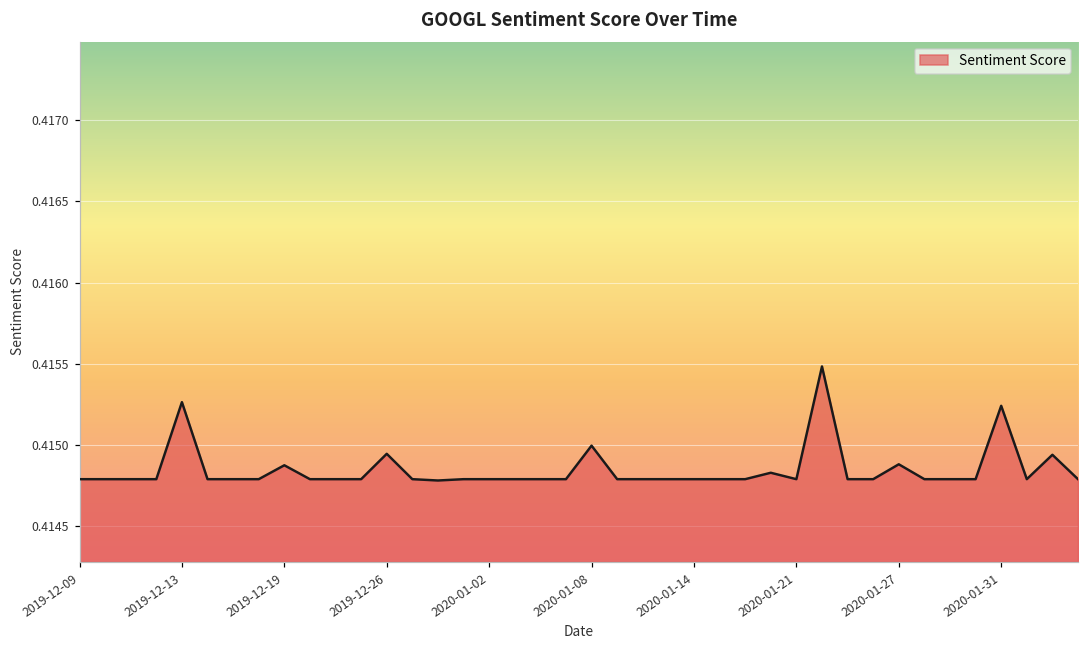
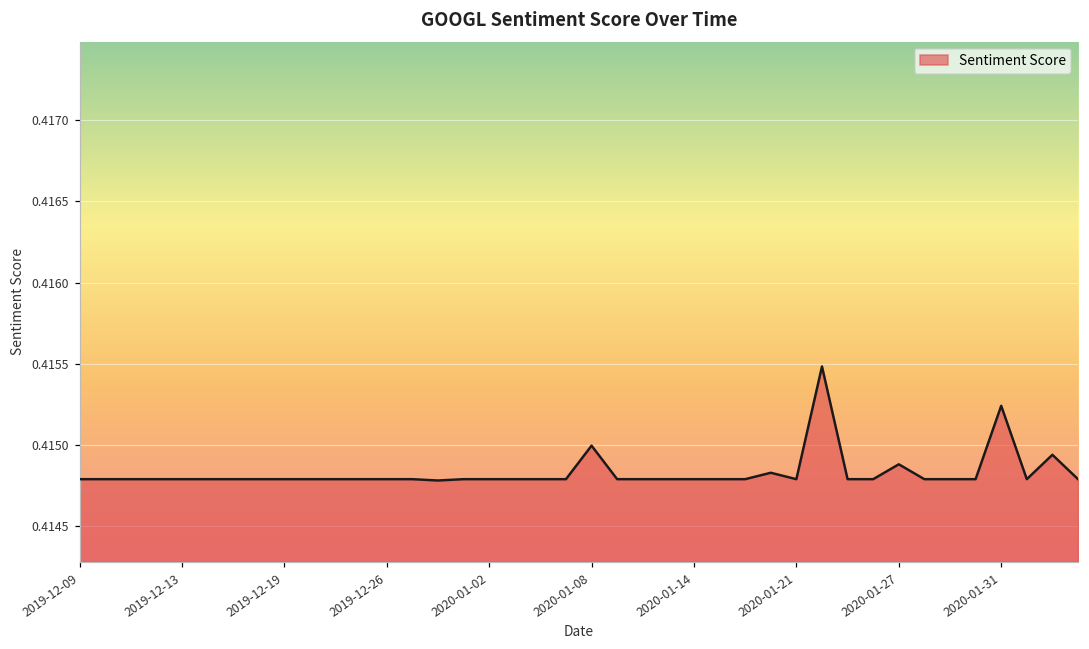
  {
    "2019-12-09": 0.41479,
-   "2019-12-13": 0.41526,
-   "2019-12-19": 0.41487,
-   "2019-12-26": 0.41495,
+   "2019-12-13": 0.41479,
+   "2019-12-19": 0.41479,
+   "2019-12-26": 0.41479,
    "2020-01-02": 0.41479,
    "2020-01-08": 0.41500,
    "2020-01-14": 0.41479,
    "2020-01-21": 0.41479,
    "2020-01-27": 0.41488,
    "2020-01-31": 0.41524
  }
